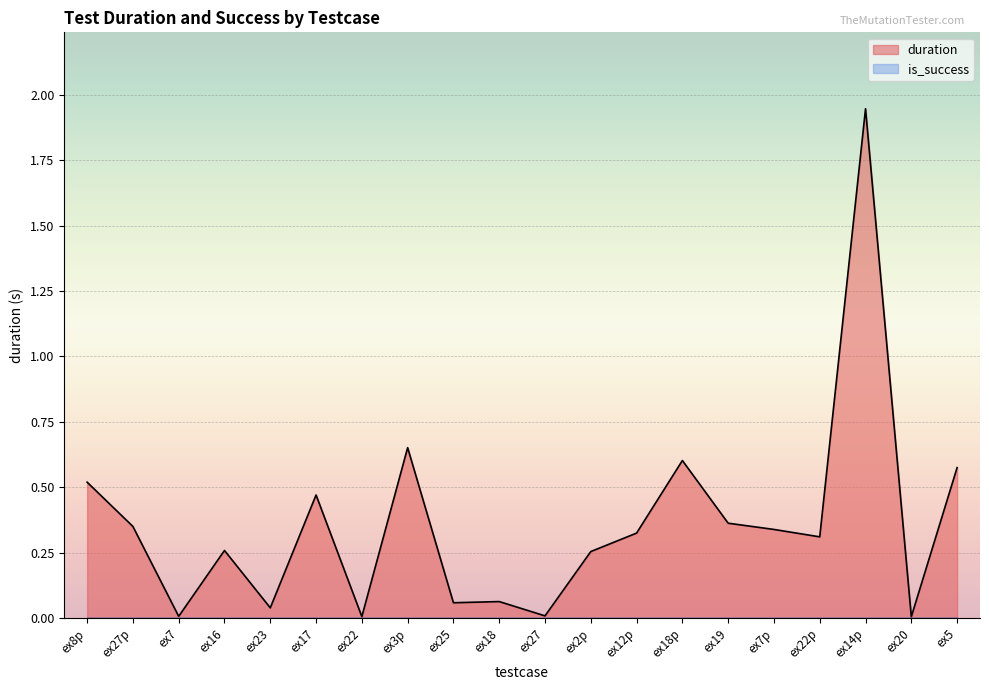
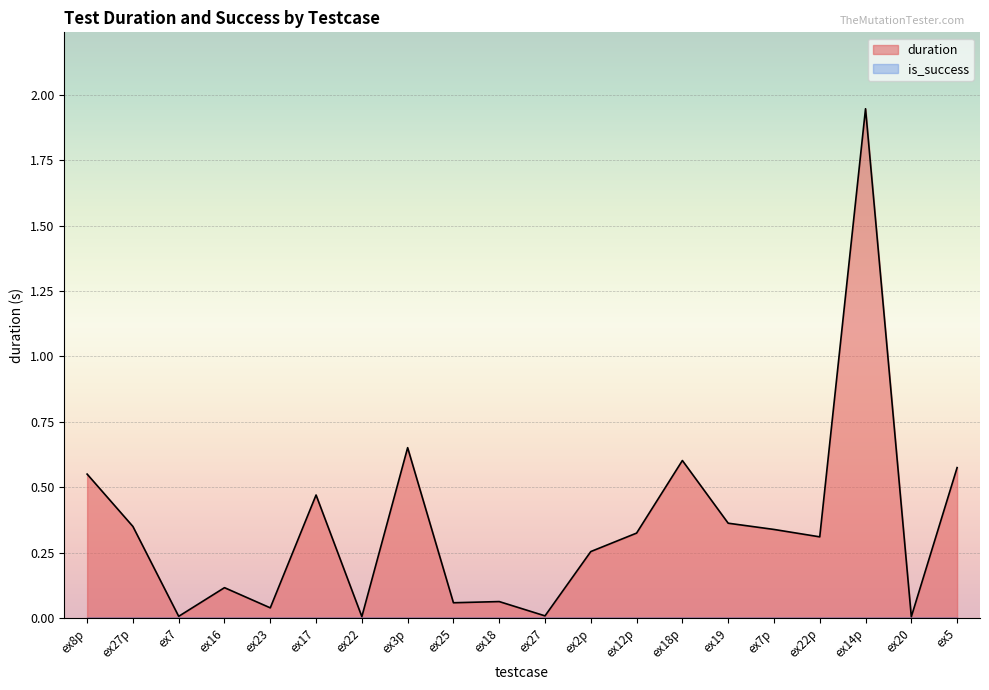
  {
    "duration": {
-     "ex8p": 0.52,
+     "ex8p": 0.55,
      "ex27p": 0.35,
-     "ex16": 0.26,
+     "ex16": 0.12,
      "ex23": 0.04,
      "ex17": 0.47,
      "ex3p": 0.65,
      "ex25": 0.06,
      "ex18": 0.06,
      "ex2p": 0.25,
      "ex12p": 0.32,
      "ex18p": 0.60,
      "ex19": 0.36,
      "ex7p": 0.34,
      "ex22p": 0.31,
      "ex14p": 1.95,
      "ex5": 0.58
    },
    "is_success": {
      "ex8p": 0.00,
      "ex27p": 0.00,
      "ex16": 0.00,
      "ex23": 0.00,
      "ex17": 0.00,
      "ex3p": 0.00,
      "ex25": 0.00,
      "ex18": 0.00,
      "ex2p": 0.00,
      "ex12p": 0.00,
      "ex18p": 0.00,
      "ex19": 0.00,
      "ex7p": 0.00,
      "ex22p": 0.00,
      "ex14p": 0.00,
      "ex5": 0.00
    }
  }
